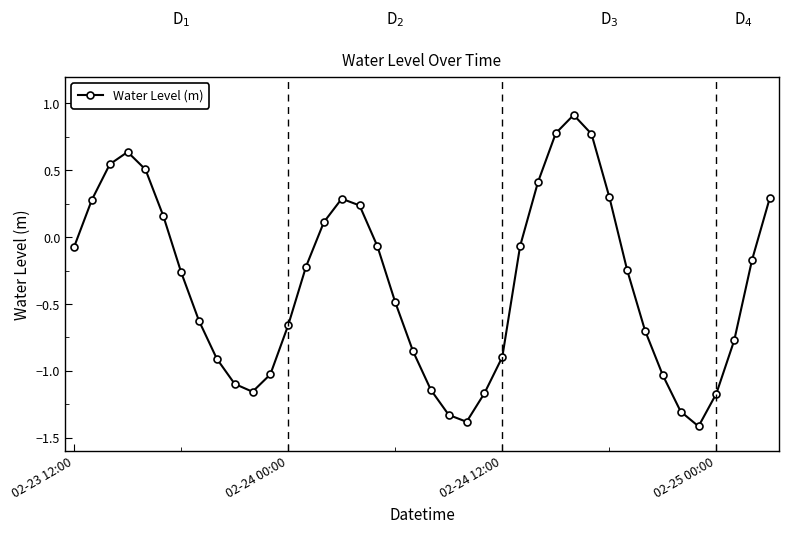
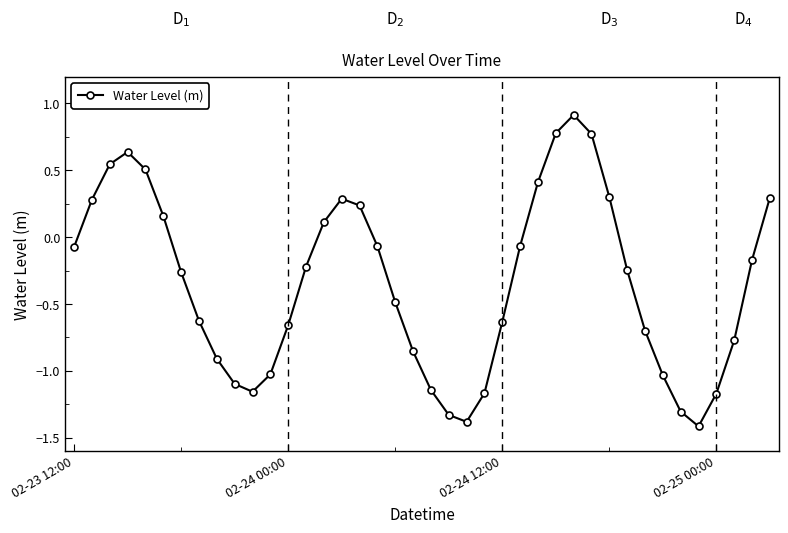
  {
    "02-23 12:00": -0.07,
    "02-24 00:00": -0.66,
-   "02-24 12:00": -0.90,
+   "02-24 12:00": -0.63,
    "02-25 00:00": -1.17
  }
